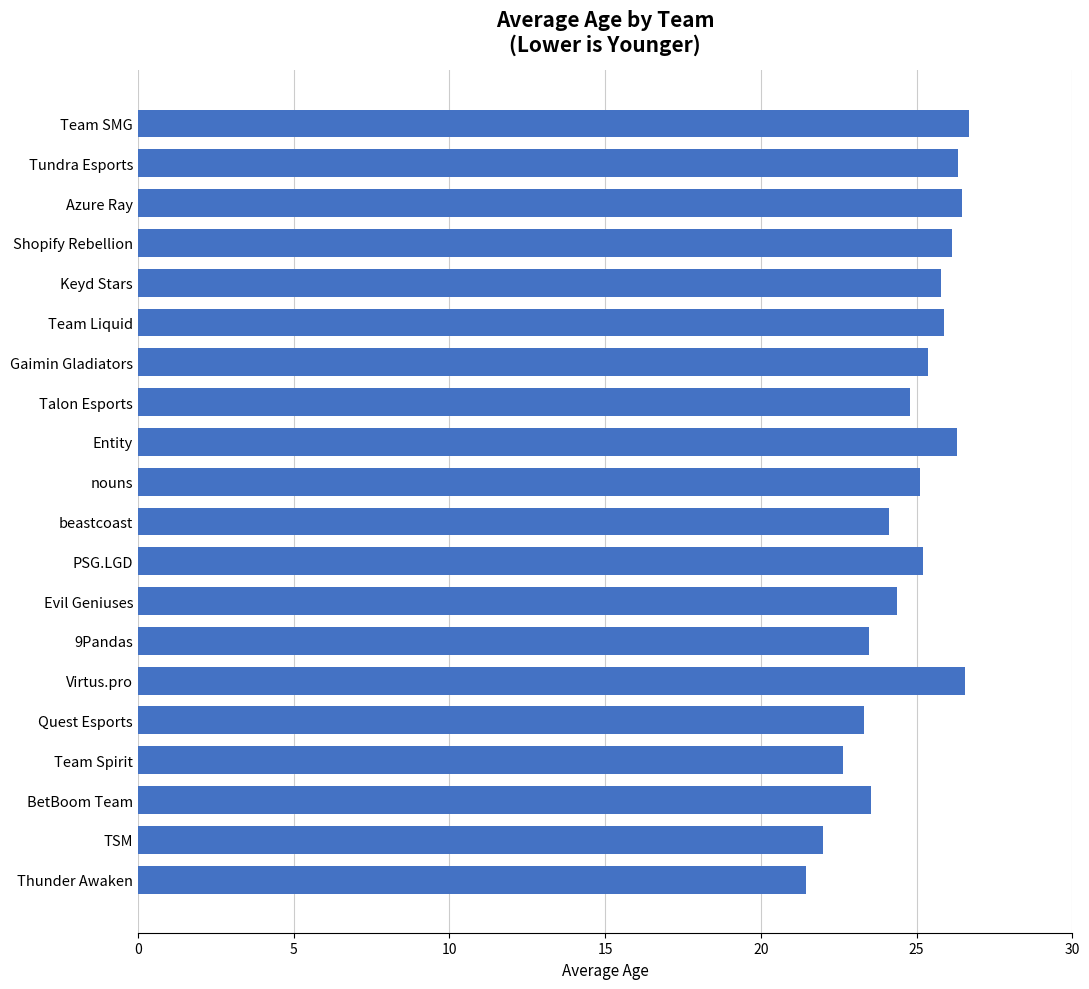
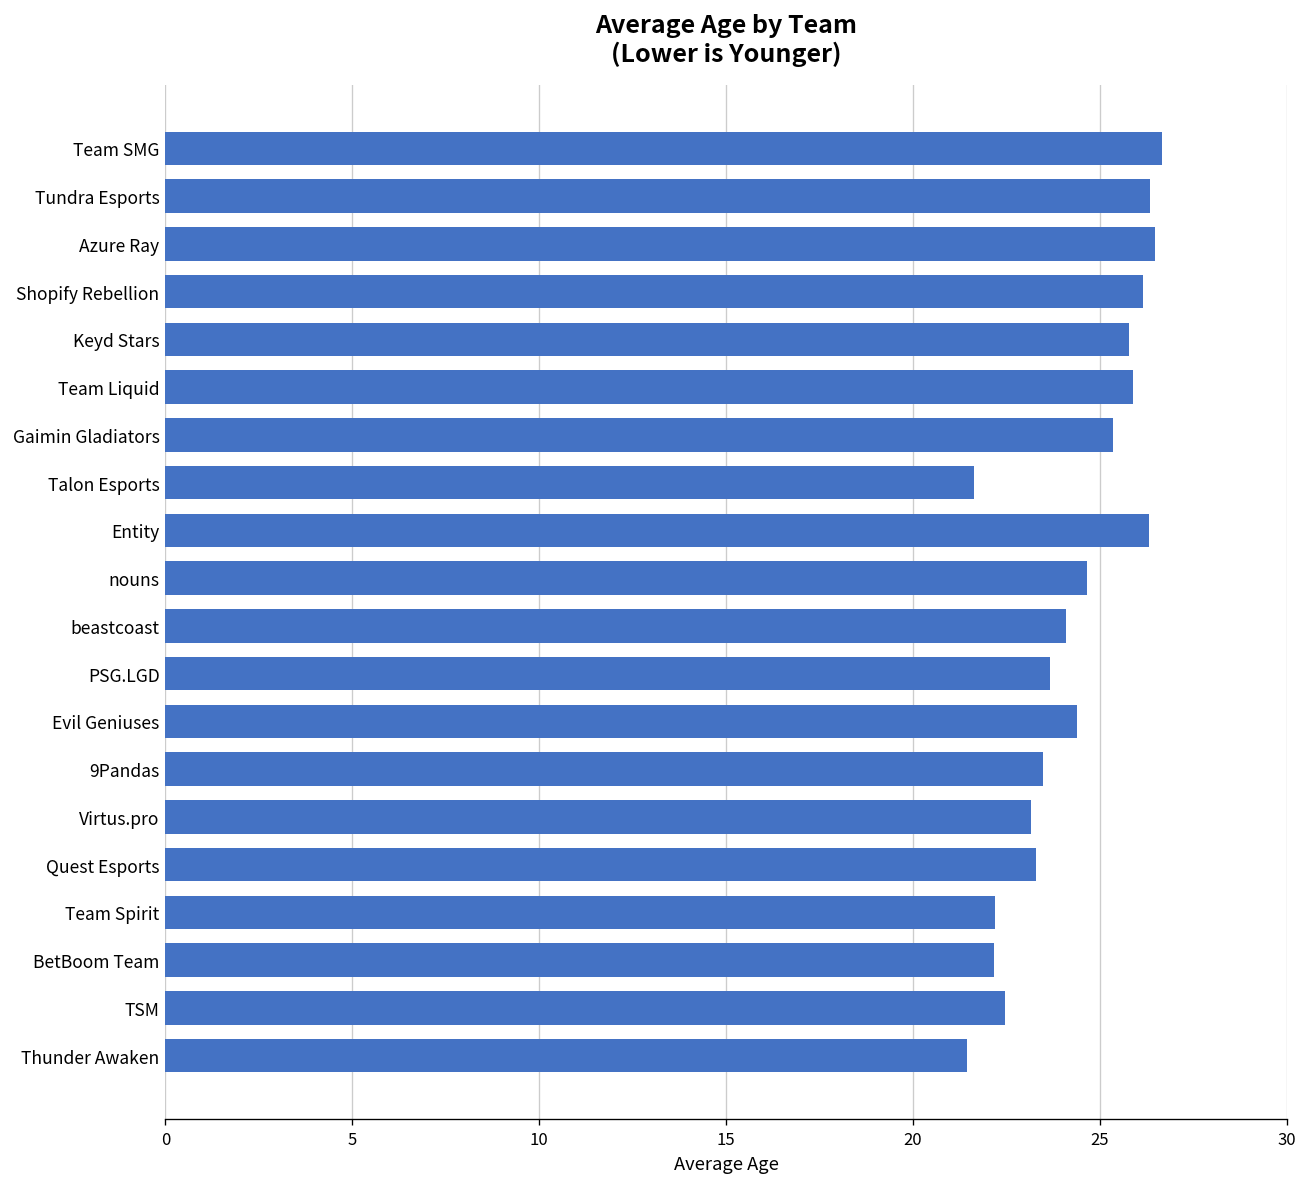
  {
    "Team SMG": 26.7,
    "Tundra Esports": 26.3,
    "Azure Ray": 26.5,
    "Shopify Rebellion": 26.1,
    "Keyd Stars": 25.8,
    "Team Liquid": 25.9,
    "Gaimin Gladiators": 25.4,
-   "Talon Esports": 24.8,
+   "Talon Esports": 21.6,
    "Entity": 26.3,
-   "nouns": 25.1,
+   "nouns": 24.6,
    "beastcoast": 24.1,
-   "PSG.LGD": 25.2,
+   "PSG.LGD": 23.7,
    "Evil Geniuses": 24.4,
    "9Pandas": 23.5,
-   "Virtus.pro": 26.5,
+   "Virtus.pro": 23.2,
    "Quest Esports": 23.3,
-   "Team Spirit": 22.6,
-   "BetBoom Team": 23.5,
-   "TSM": 22.0,
+   "Team Spirit": 22.2,
+   "BetBoom Team": 22.2,
+   "TSM": 22.5,
    "Thunder Awaken": 21.4
  }
